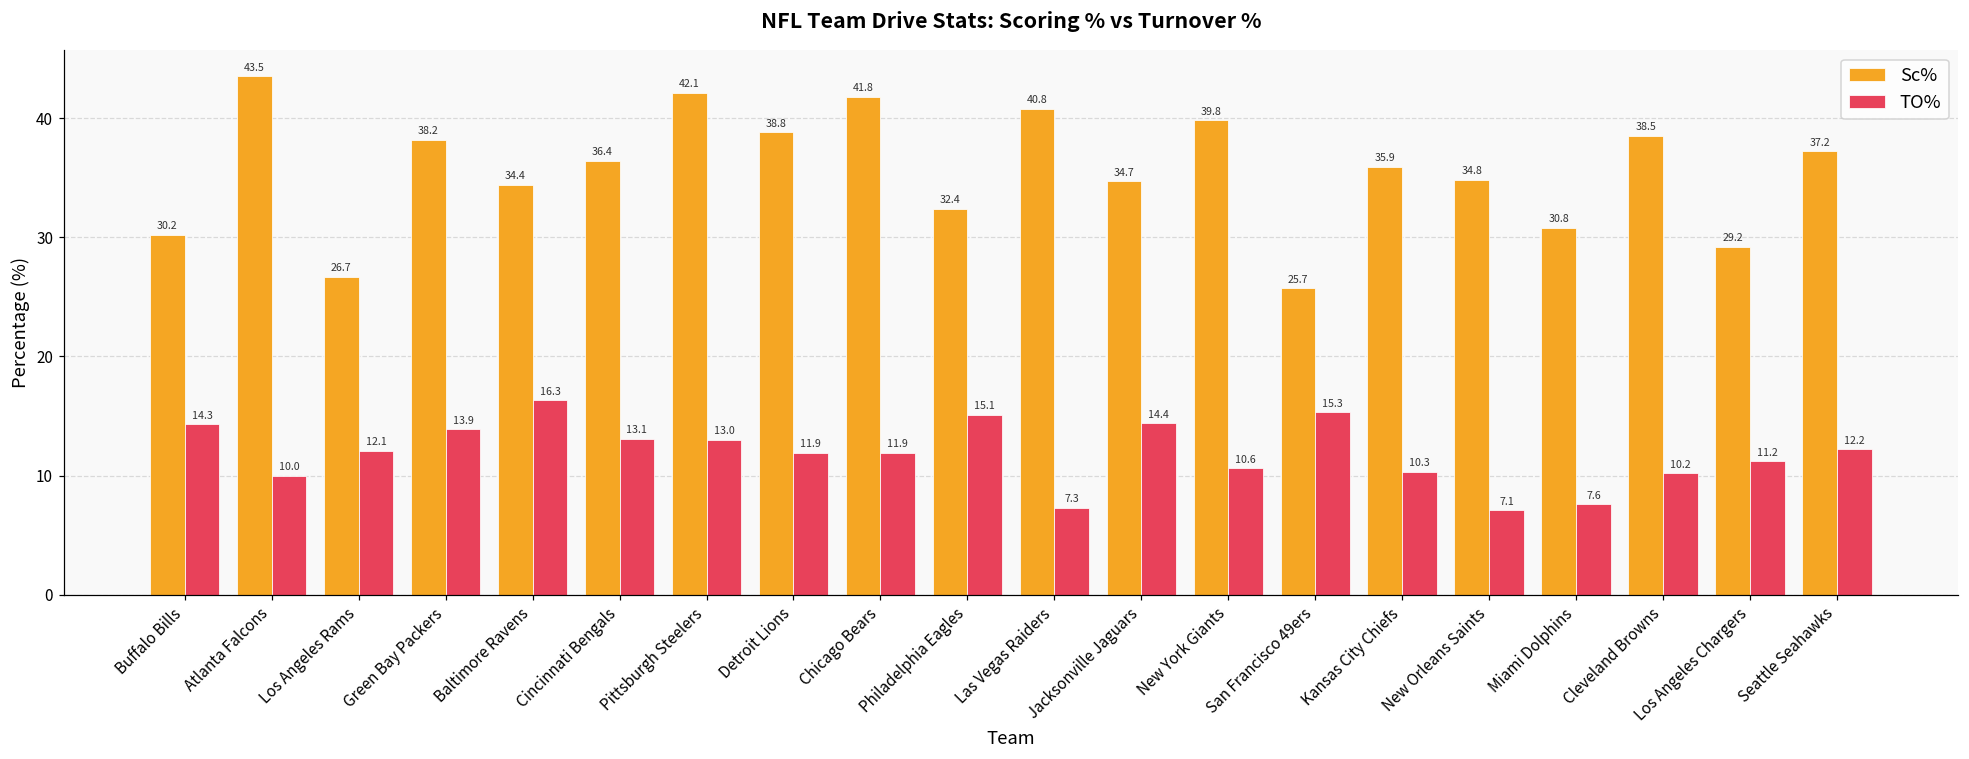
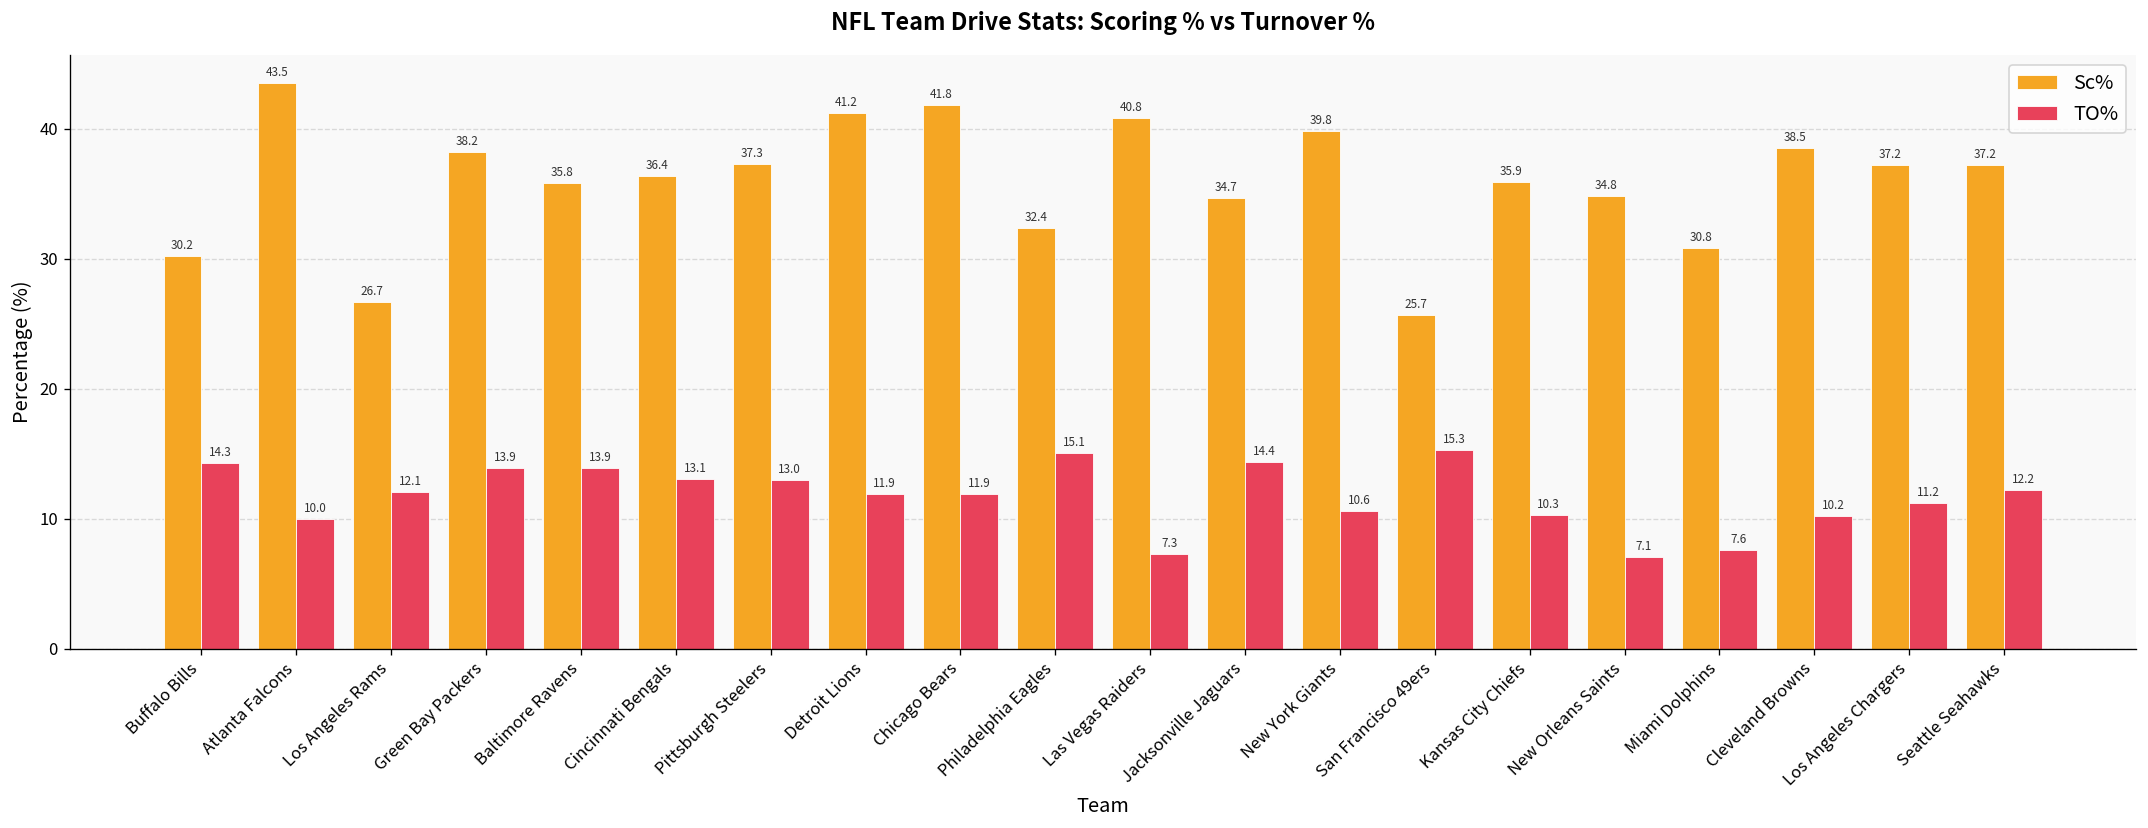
  {
    "Sc%": {
      "Buffalo Bills": 30.2,
      "Atlanta Falcons": 43.5,
      "Los Angeles Rams": 26.7,
      "Green Bay Packers": 38.2,
-     "Baltimore Ravens": 34.4,
+     "Baltimore Ravens": 35.8,
      "Cincinnati Bengals": 36.4,
-     "Pittsburgh Steelers": 42.1,
-     "Detroit Lions": 38.8,
+     "Pittsburgh Steelers": 37.3,
+     "Detroit Lions": 41.2,
      "Chicago Bears": 41.8,
      "Philadelphia Eagles": 32.4,
      "Las Vegas Raiders": 40.8,
      "Jacksonville Jaguars": 34.7,
      "New York Giants": 39.8,
      "San Francisco 49ers": 25.7,
      "Kansas City Chiefs": 35.9,
      "New Orleans Saints": 34.8,
      "Miami Dolphins": 30.8,
      "Cleveland Browns": 38.5,
-     "Los Angeles Chargers": 29.2,
+     "Los Angeles Chargers": 37.2,
      "Seattle Seahawks": 37.2
    },
    "TO%": {
      "Buffalo Bills": 14.3,
      "Atlanta Falcons": 10.0,
      "Los Angeles Rams": 12.1,
      "Green Bay Packers": 13.9,
-     "Baltimore Ravens": 16.3,
+     "Baltimore Ravens": 13.9,
      "Cincinnati Bengals": 13.1,
      "Pittsburgh Steelers": 13.0,
      "Detroit Lions": 11.9,
      "Chicago Bears": 11.9,
      "Philadelphia Eagles": 15.1,
      "Las Vegas Raiders": 7.3,
      "Jacksonville Jaguars": 14.4,
      "New York Giants": 10.6,
      "San Francisco 49ers": 15.3,
      "Kansas City Chiefs": 10.3,
      "New Orleans Saints": 7.1,
      "Miami Dolphins": 7.6,
      "Cleveland Browns": 10.2,
      "Los Angeles Chargers": 11.2,
      "Seattle Seahawks": 12.2
    }
  }
